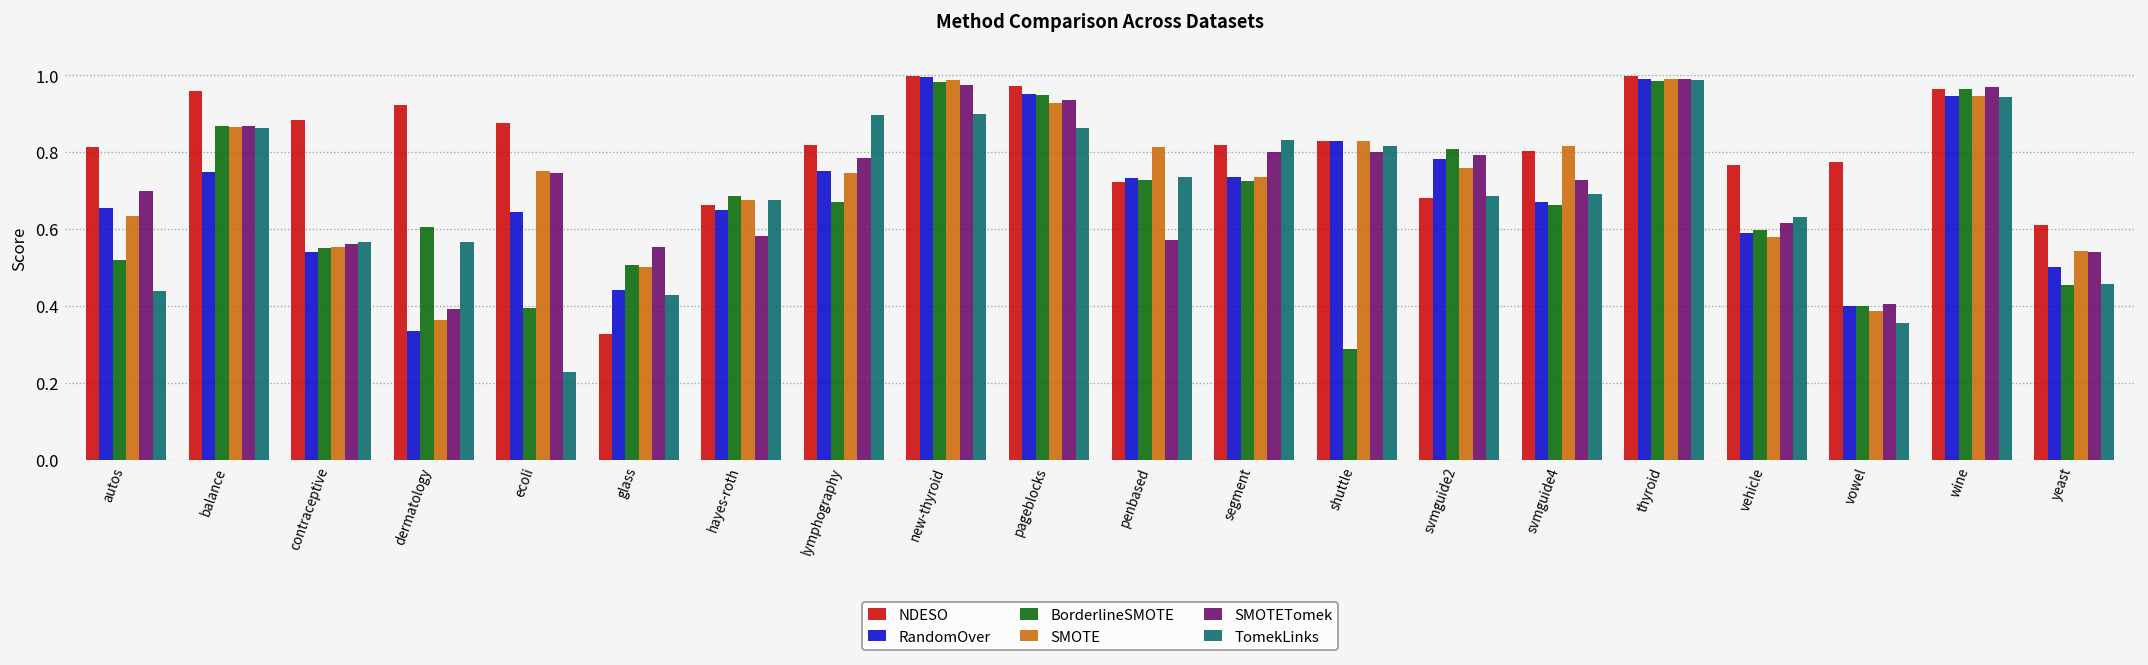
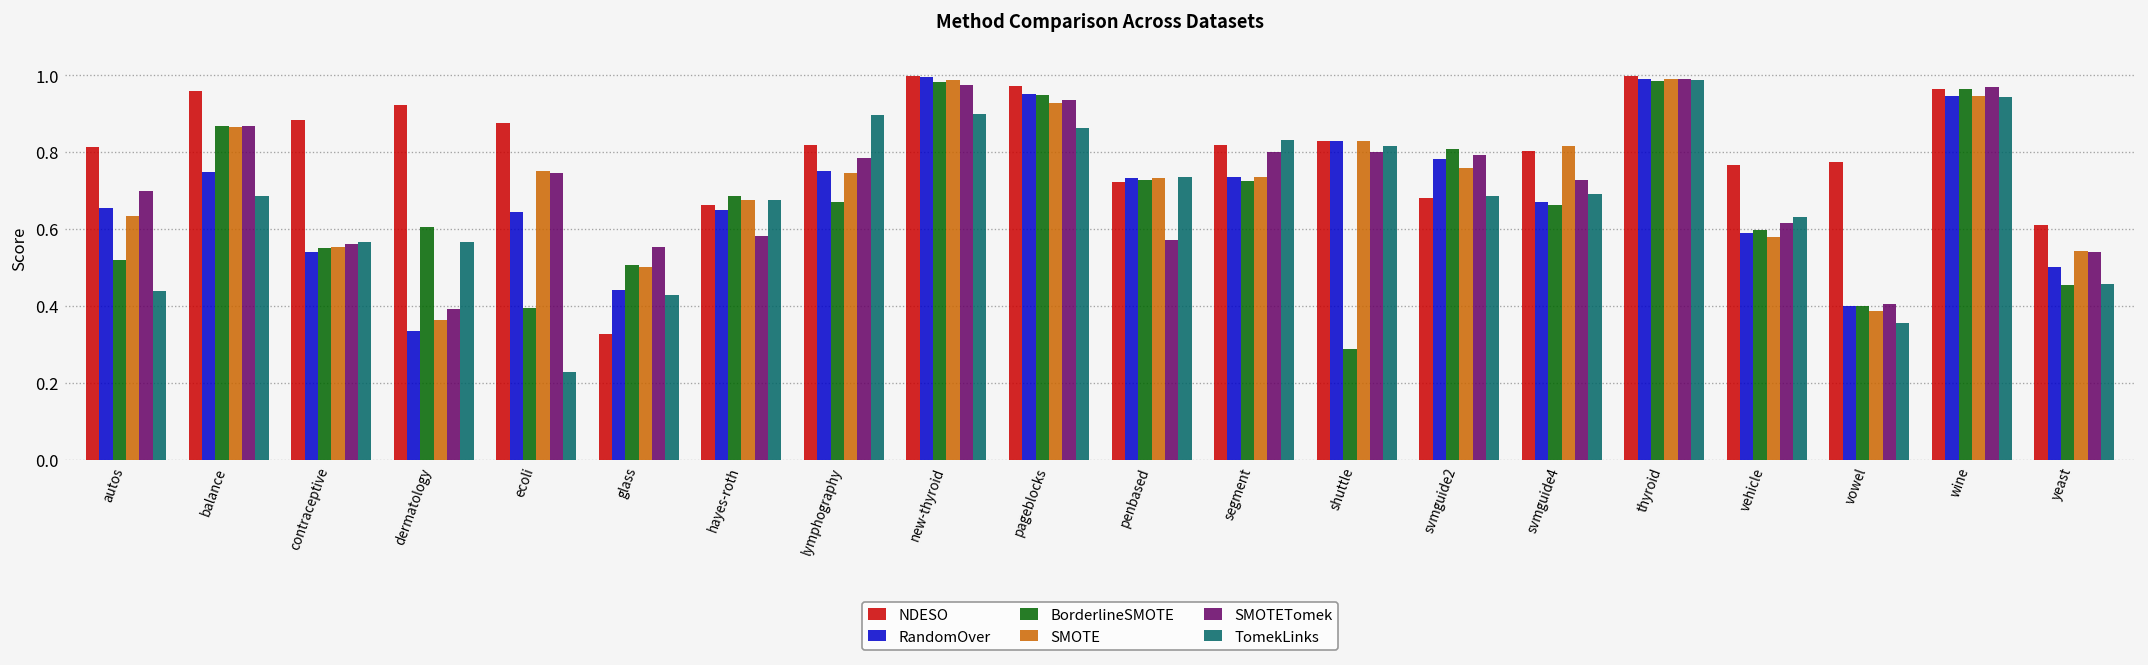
  {
    "NDESO": {
      "autos": 0.81,
      "balance": 0.96,
      "contraceptive": 0.88,
      "dermatology": 0.92,
      "ecoli": 0.88,
      "glass": 0.33,
      "hayes-roth": 0.66,
      "lymphography": 0.82,
      "new-thyroid": 1.00,
      "pageblocks": 0.97,
      "penbased": 0.72,
      "segment": 0.82,
      "shuttle": 0.83,
      "svmguide2": 0.68,
      "svmguide4": 0.80,
      "thyroid": 1.00,
      "vehicle": 0.77,
      "vowel": 0.77,
      "wine": 0.96,
      "yeast": 0.61
    },
    "RandomOver": {
      "autos": 0.65,
      "balance": 0.75,
      "contraceptive": 0.54,
      "dermatology": 0.33,
      "ecoli": 0.65,
      "glass": 0.44,
      "hayes-roth": 0.65,
      "lymphography": 0.75,
      "new-thyroid": 0.99,
      "pageblocks": 0.95,
      "penbased": 0.73,
      "segment": 0.74,
      "shuttle": 0.83,
      "svmguide2": 0.78,
      "svmguide4": 0.67,
      "thyroid": 0.99,
      "vehicle": 0.59,
      "vowel": 0.40,
      "wine": 0.95,
      "yeast": 0.50
    },
    "BorderlineSMOTE": {
      "autos": 0.52,
      "balance": 0.87,
      "contraceptive": 0.55,
      "dermatology": 0.60,
      "ecoli": 0.40,
      "glass": 0.51,
      "hayes-roth": 0.68,
      "lymphography": 0.67,
      "new-thyroid": 0.98,
      "pageblocks": 0.95,
      "penbased": 0.73,
      "segment": 0.72,
      "shuttle": 0.29,
      "svmguide2": 0.81,
      "svmguide4": 0.66,
      "thyroid": 0.99,
      "vehicle": 0.60,
      "vowel": 0.40,
      "wine": 0.96,
      "yeast": 0.46
    },
    "SMOTE": {
      "autos": 0.63,
      "balance": 0.86,
      "contraceptive": 0.55,
      "dermatology": 0.36,
      "ecoli": 0.75,
      "glass": 0.50,
      "hayes-roth": 0.68,
      "lymphography": 0.75,
      "new-thyroid": 0.99,
      "pageblocks": 0.93,
-     "penbased": 0.81,
+     "penbased": 0.73,
      "segment": 0.74,
      "shuttle": 0.83,
      "svmguide2": 0.76,
      "svmguide4": 0.81,
      "thyroid": 0.99,
      "vehicle": 0.58,
      "vowel": 0.39,
      "wine": 0.95,
      "yeast": 0.54
    },
    "SMOTETomek": {
      "autos": 0.70,
      "balance": 0.87,
      "contraceptive": 0.56,
      "dermatology": 0.39,
      "ecoli": 0.75,
      "glass": 0.55,
      "hayes-roth": 0.58,
      "lymphography": 0.78,
      "new-thyroid": 0.98,
      "pageblocks": 0.94,
      "penbased": 0.57,
      "segment": 0.80,
      "shuttle": 0.80,
      "svmguide2": 0.79,
      "svmguide4": 0.73,
      "thyroid": 0.99,
      "vehicle": 0.62,
      "vowel": 0.40,
      "wine": 0.97,
      "yeast": 0.54
    },
    "TomekLinks": {
      "autos": 0.44,
-     "balance": 0.86,
+     "balance": 0.69,
      "contraceptive": 0.57,
      "dermatology": 0.57,
      "ecoli": 0.23,
      "glass": 0.43,
      "hayes-roth": 0.68,
      "lymphography": 0.90,
      "new-thyroid": 0.90,
      "pageblocks": 0.86,
      "penbased": 0.74,
      "segment": 0.83,
      "shuttle": 0.82,
      "svmguide2": 0.68,
      "svmguide4": 0.69,
      "thyroid": 0.99,
      "vehicle": 0.63,
      "vowel": 0.35,
      "wine": 0.94,
      "yeast": 0.46
    }
  }
